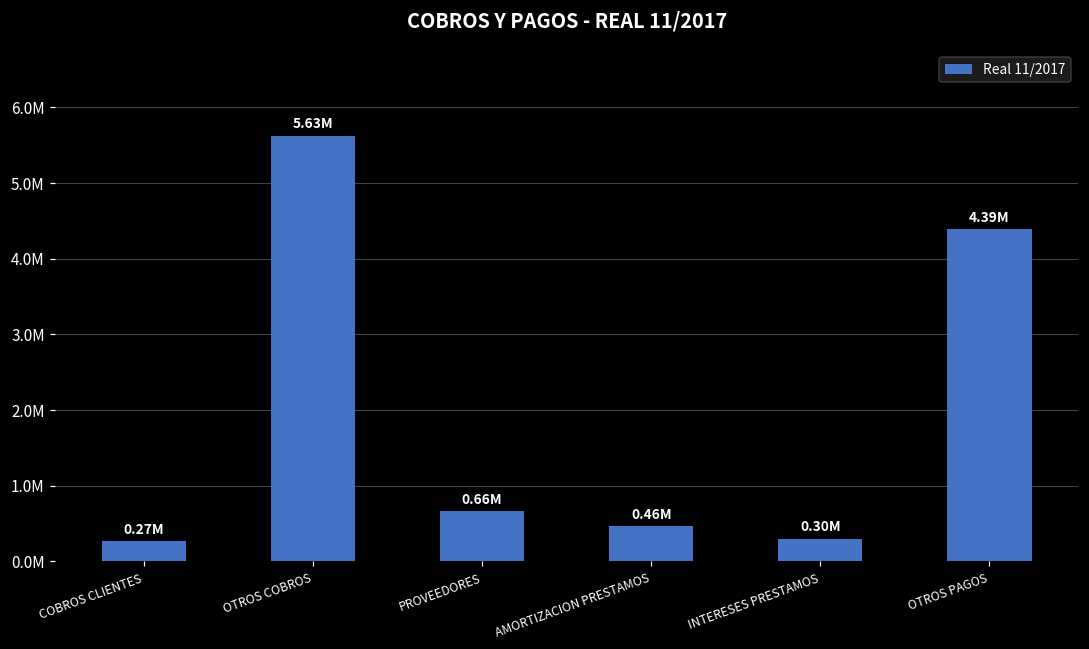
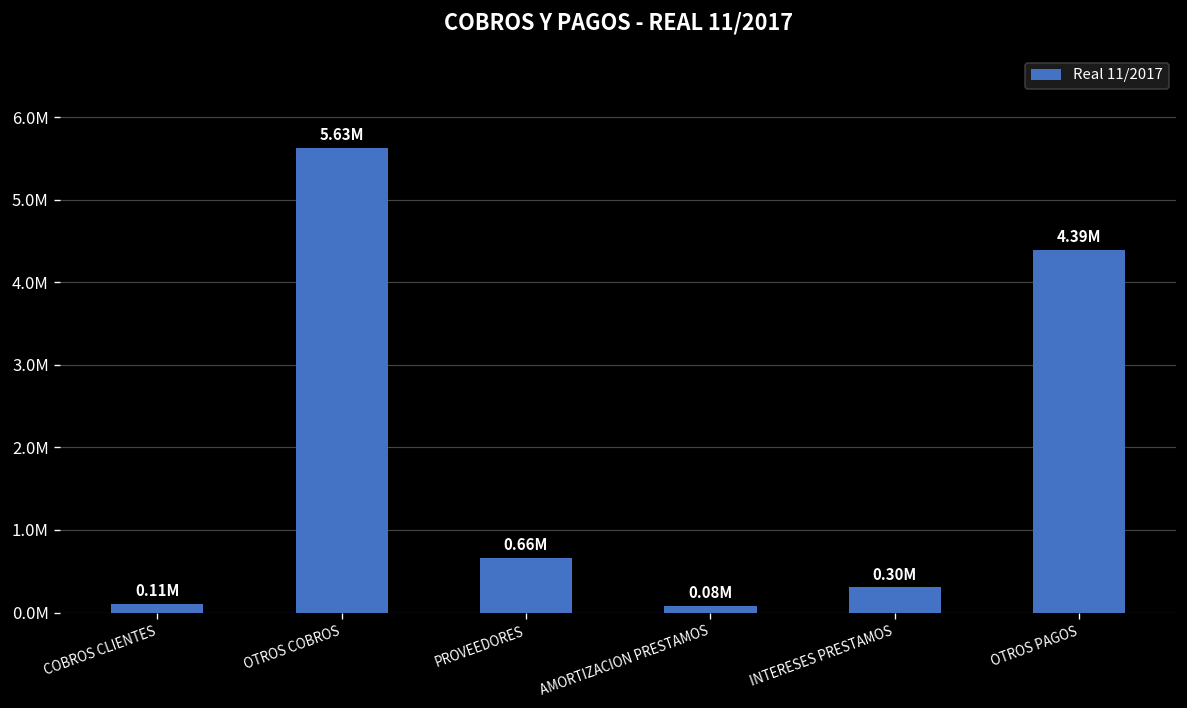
  {
-   "COBROS CLIENTES": "0.27M",
+   "COBROS CLIENTES": "0.11M",
    "OTROS COBROS": "5.63M",
    "PROVEEDORES": "0.66M",
-   "AMORTIZACION PRESTAMOS": "0.46M",
+   "AMORTIZACION PRESTAMOS": "0.08M",
    "INTERESES PRESTAMOS": "0.30M",
    "OTROS PAGOS": "4.39M"
  }
